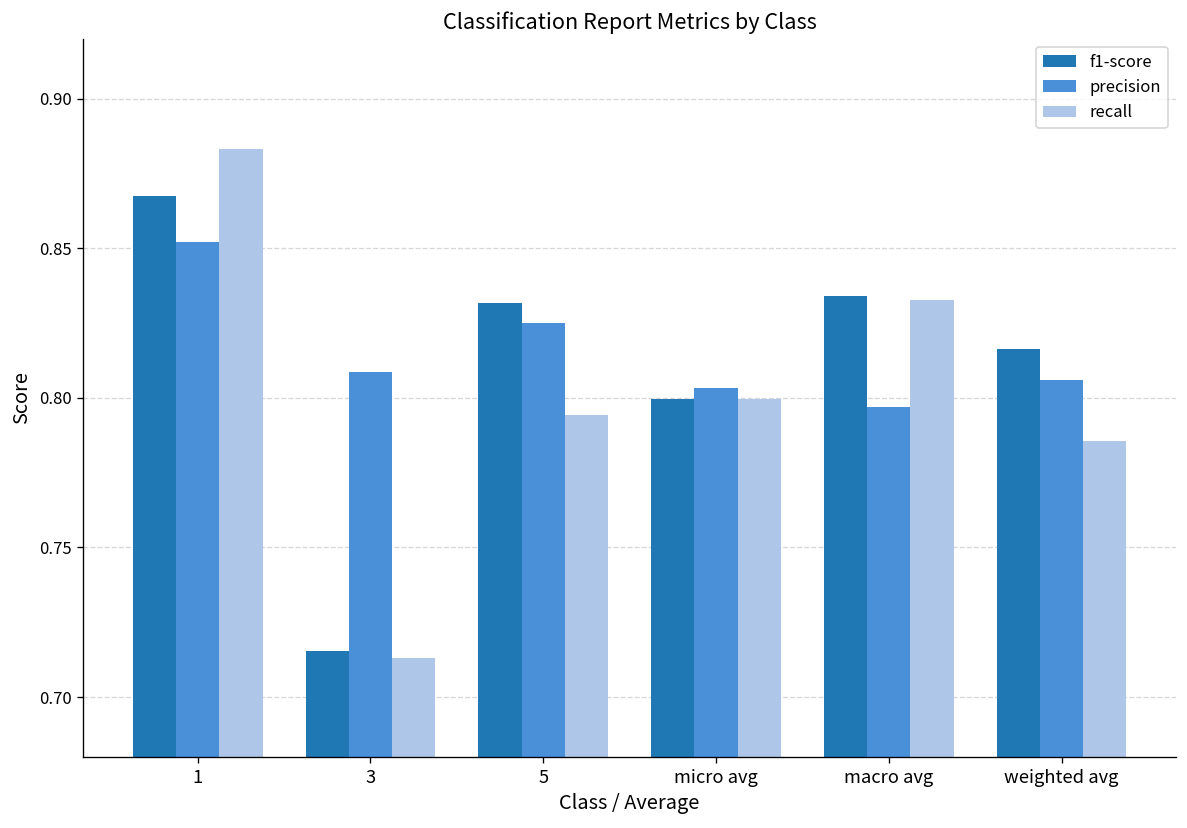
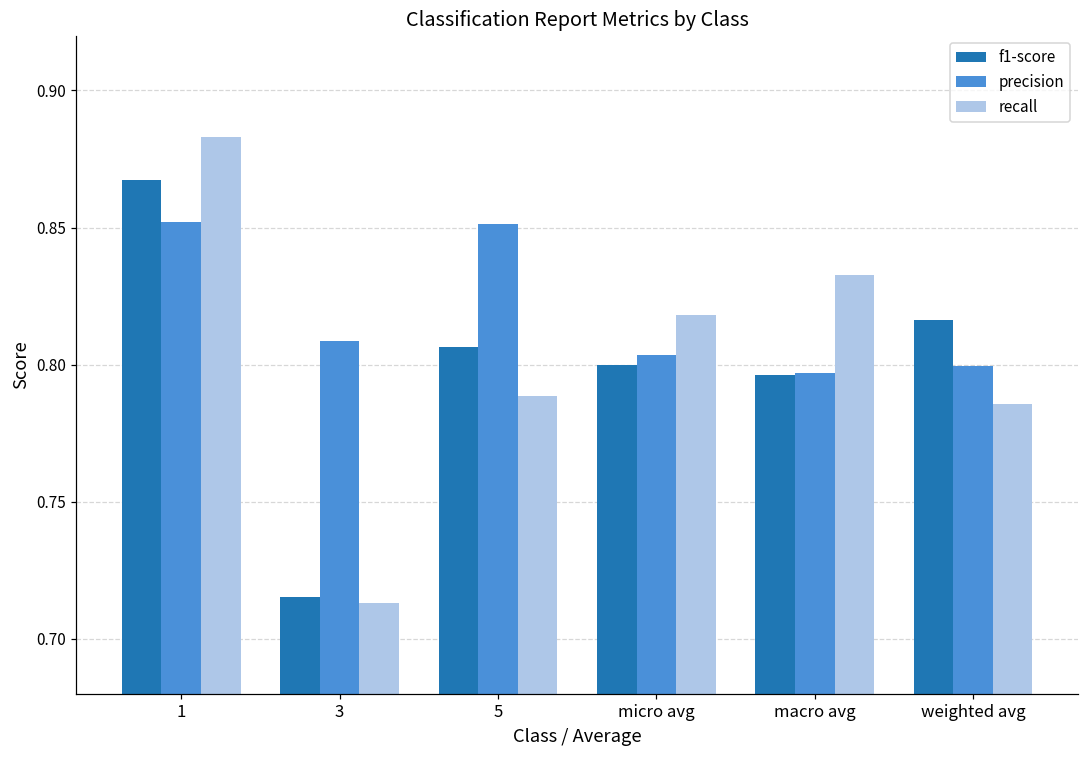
  {
    "f1-score": {
      "1": 0.867,
      "3": 0.715,
-     "5": 0.832,
+     "5": 0.806,
      "micro avg": 0.800,
-     "macro avg": 0.834,
+     "macro avg": 0.796,
      "weighted avg": 0.816
    },
    "precision": {
      "1": 0.852,
      "3": 0.809,
-     "5": 0.825,
+     "5": 0.851,
      "micro avg": 0.803,
      "macro avg": 0.797,
-     "weighted avg": 0.806
+     "weighted avg": 0.800
    },
    "recall": {
      "1": 0.883,
      "3": 0.713,
-     "5": 0.794,
-     "micro avg": 0.800,
+     "5": 0.789,
+     "micro avg": 0.818,
      "macro avg": 0.833,
      "weighted avg": 0.786
    }
  }
